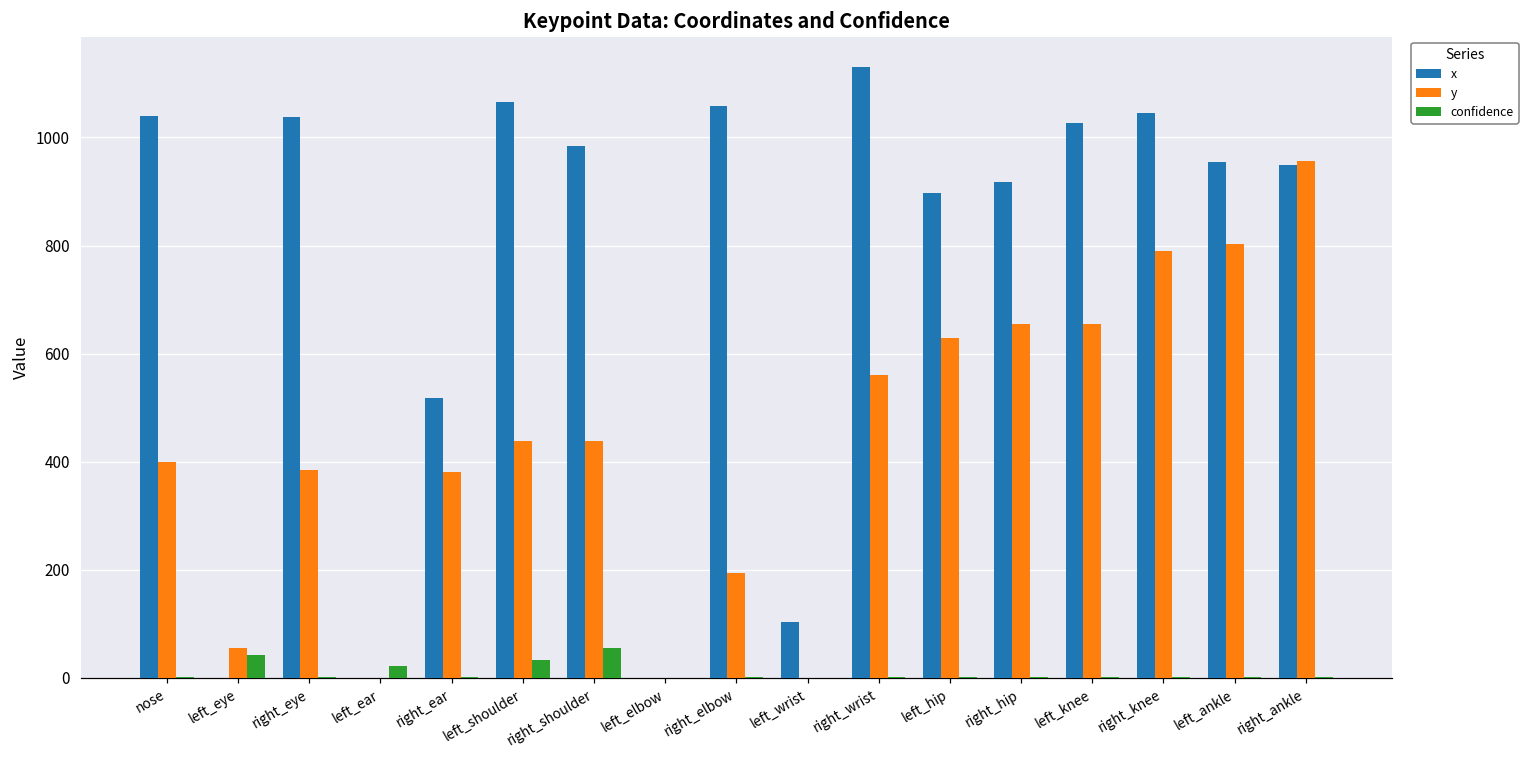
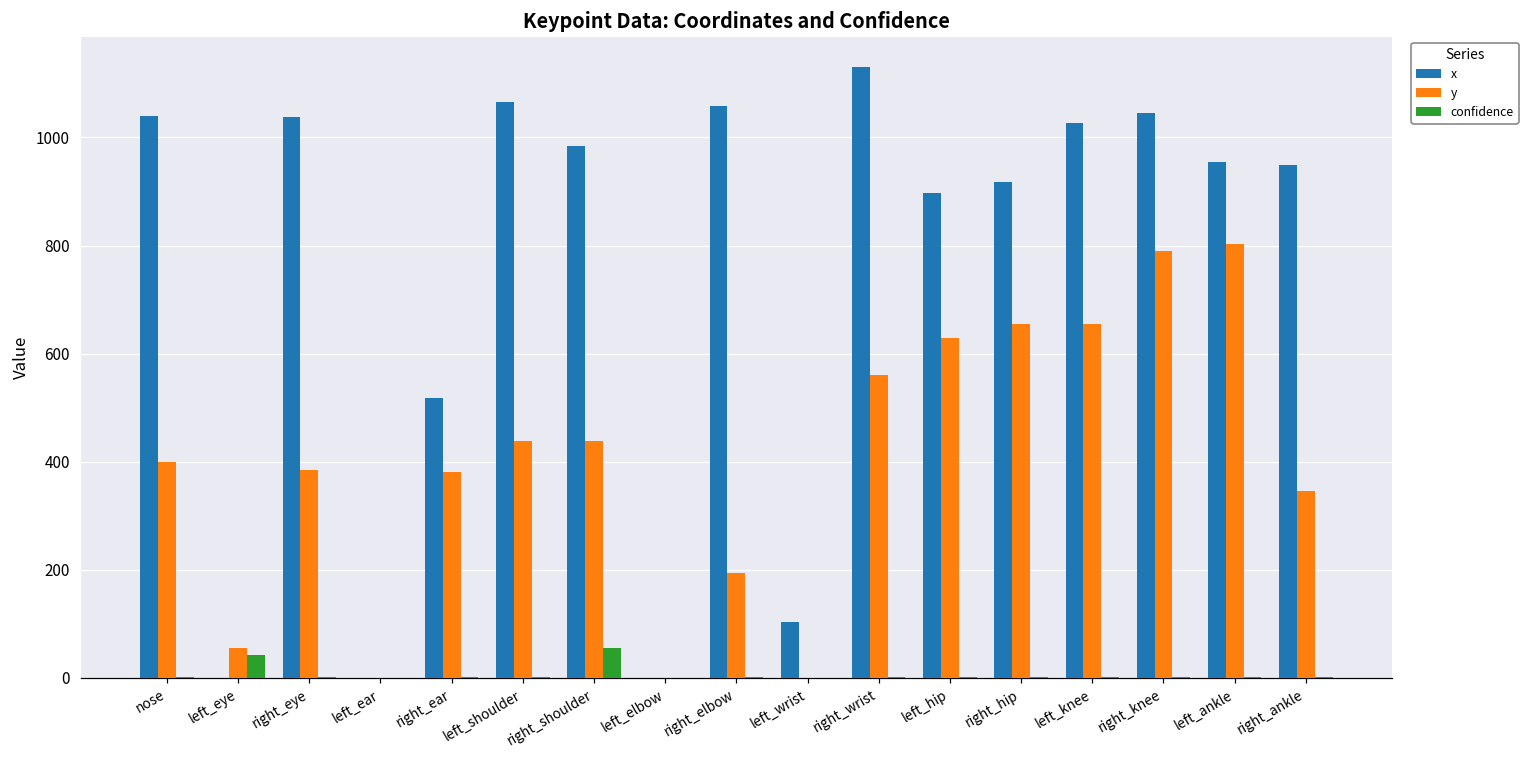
  {
    "x": {
      "nose": 1040,
      "left_eye": 0,
      "right_eye": 1040,
      "left_ear": 0,
      "right_ear": 520,
      "left_shoulder": 1070,
      "right_shoulder": 980,
      "left_elbow": 0,
      "right_elbow": 1060,
      "left_wrist": 100,
      "right_wrist": 1130,
      "left_hip": 900,
      "right_hip": 920,
      "left_knee": 1030,
      "right_knee": 1050,
      "left_ankle": 960,
      "right_ankle": 950
    },
    "y": {
      "nose": 400,
      "left_eye": 60,
      "right_eye": 380,
      "left_ear": 0,
      "right_ear": 380,
      "left_shoulder": 440,
      "right_shoulder": 440,
      "left_elbow": 0,
      "right_elbow": 190,
      "left_wrist": 0,
      "right_wrist": 560,
      "left_hip": 630,
      "right_hip": 650,
      "left_knee": 660,
      "right_knee": 790,
      "left_ankle": 800,
-     "right_ankle": 960
+     "right_ankle": 350
    },
    "confidence": {
      "left_eye": 40,
-     "left_ear": 20,
-     "left_shoulder": 30,
+     "left_ear": 0,
+     "left_shoulder": 0,
      "right_shoulder": 50
    }
  }
